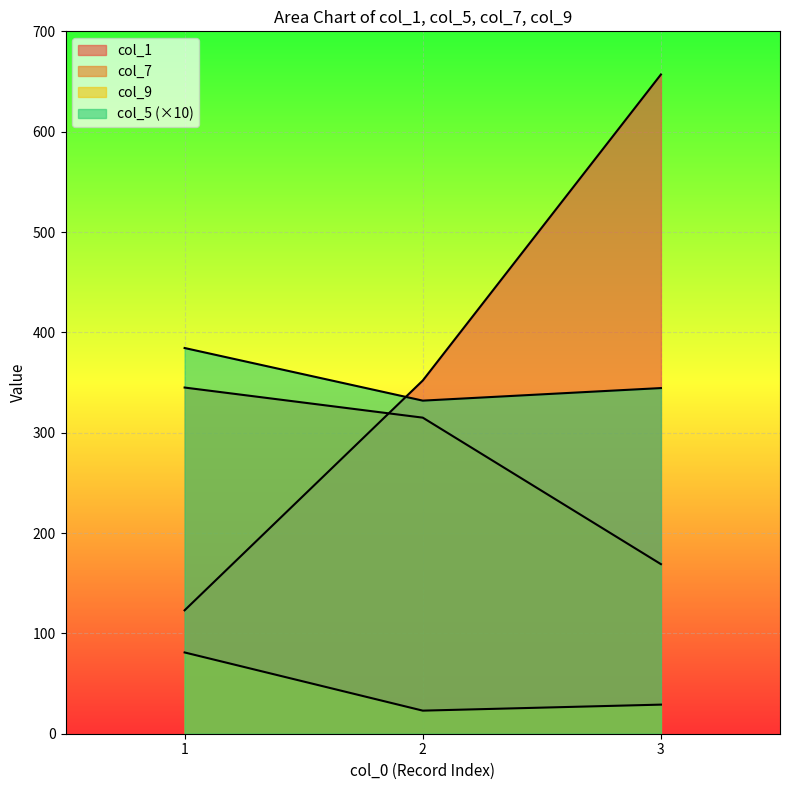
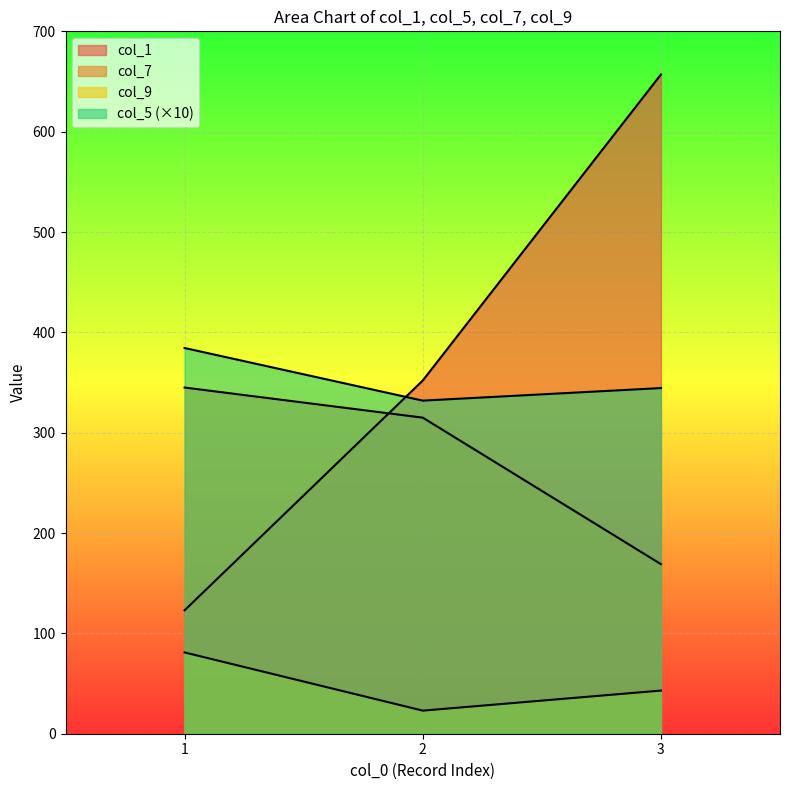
  {
    "col_9": {
      "1": 81,
      "2": 23,
-     "3": 29
+     "3": 43
    },
    "col_5 (×10)": {
      "1": 384,
      "2": 332,
      "3": 344
    }
  }
